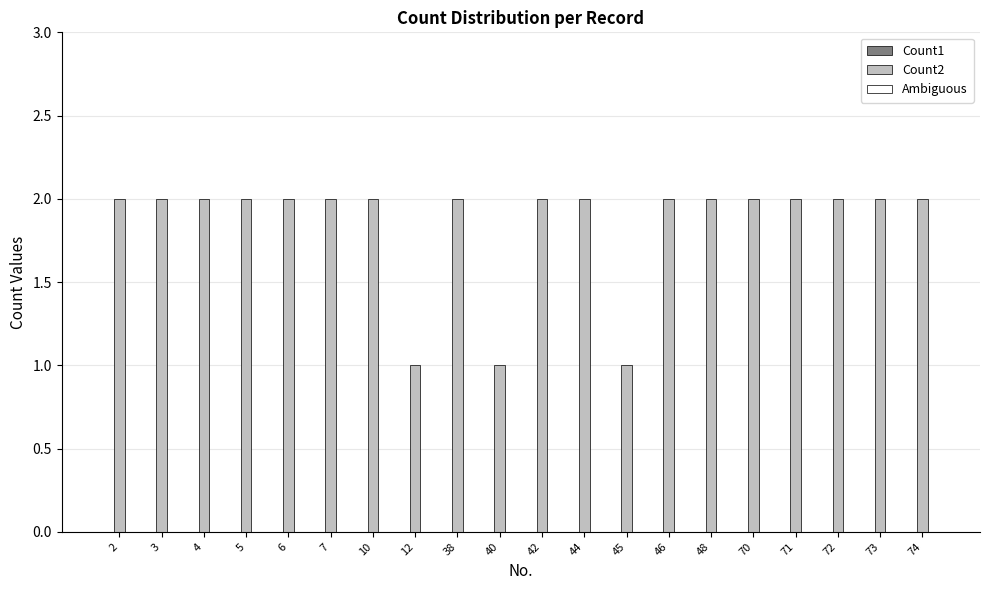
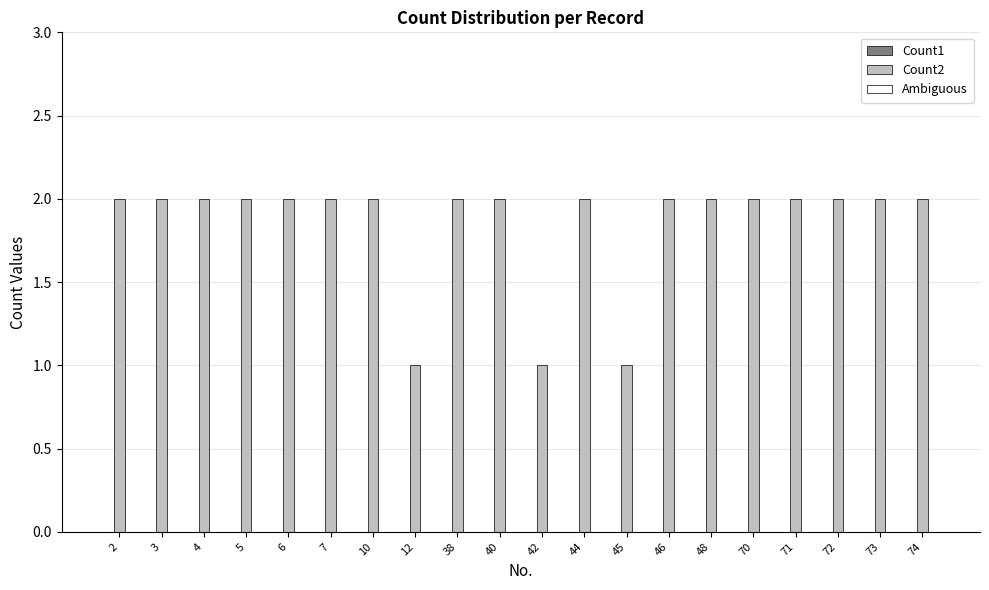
  {
    "Count1": {
      "2": 0,
      "3": 0,
      "4": 0,
      "5": 0,
      "6": 0,
      "7": 0,
      "10": 0,
      "12": 0,
      "38": 0,
      "40": 0,
      "42": 0,
      "44": 0,
      "45": 0,
      "46": 0,
      "48": 0,
      "70": 0,
      "71": 0,
      "72": 0,
      "73": 0,
      "74": 0
    },
    "Count2": {
      "2": 2,
      "3": 2,
      "4": 2,
      "5": 2,
      "6": 2,
      "7": 2,
      "10": 2,
      "12": 1,
      "38": 2,
-     "40": 1,
-     "42": 2,
+     "40": 2,
+     "42": 1,
      "44": 2,
      "45": 1,
      "46": 2,
      "48": 2,
      "70": 2,
      "71": 2,
      "72": 2,
      "73": 2,
      "74": 2
    },
    "Ambiguous": {
      "2": 0,
      "3": 0,
      "4": 0,
      "5": 0,
      "6": 0,
      "7": 0,
      "10": 0,
      "12": 0,
      "38": 0,
      "40": 0,
      "42": 0,
      "44": 0,
      "45": 0,
      "46": 0,
      "48": 0,
      "70": 0,
      "71": 0,
      "72": 0,
      "73": 0,
      "74": 0
    }
  }
